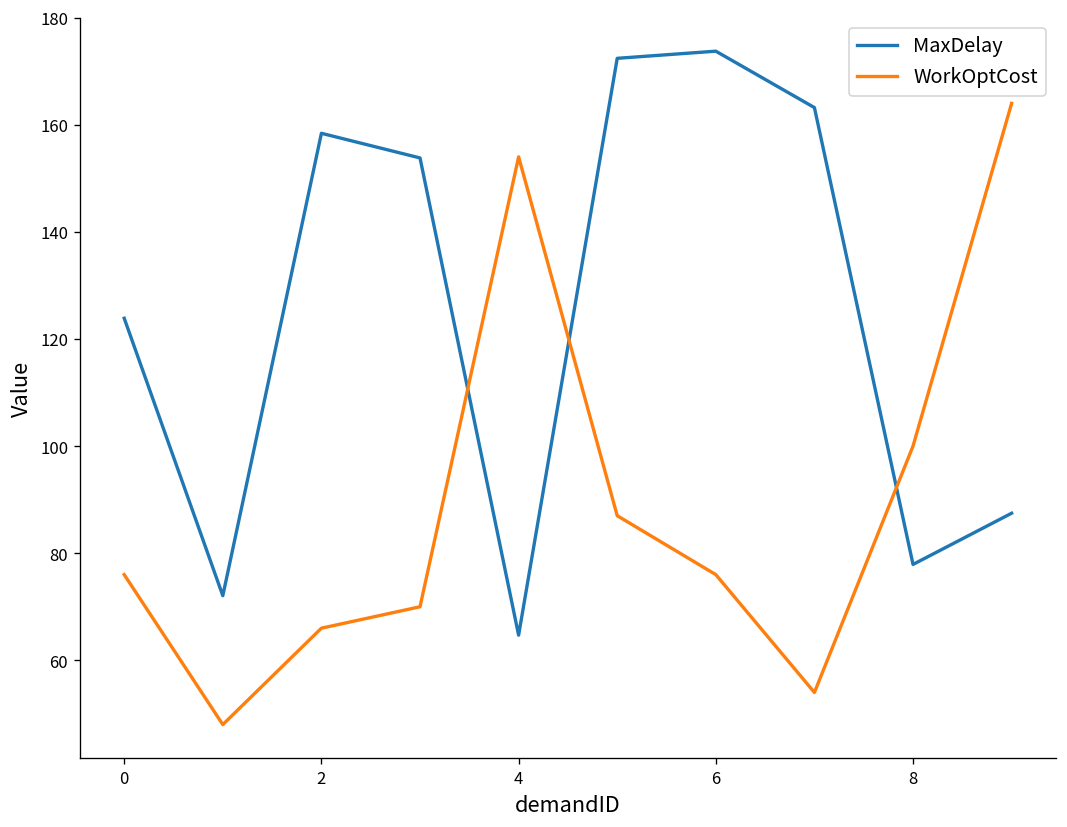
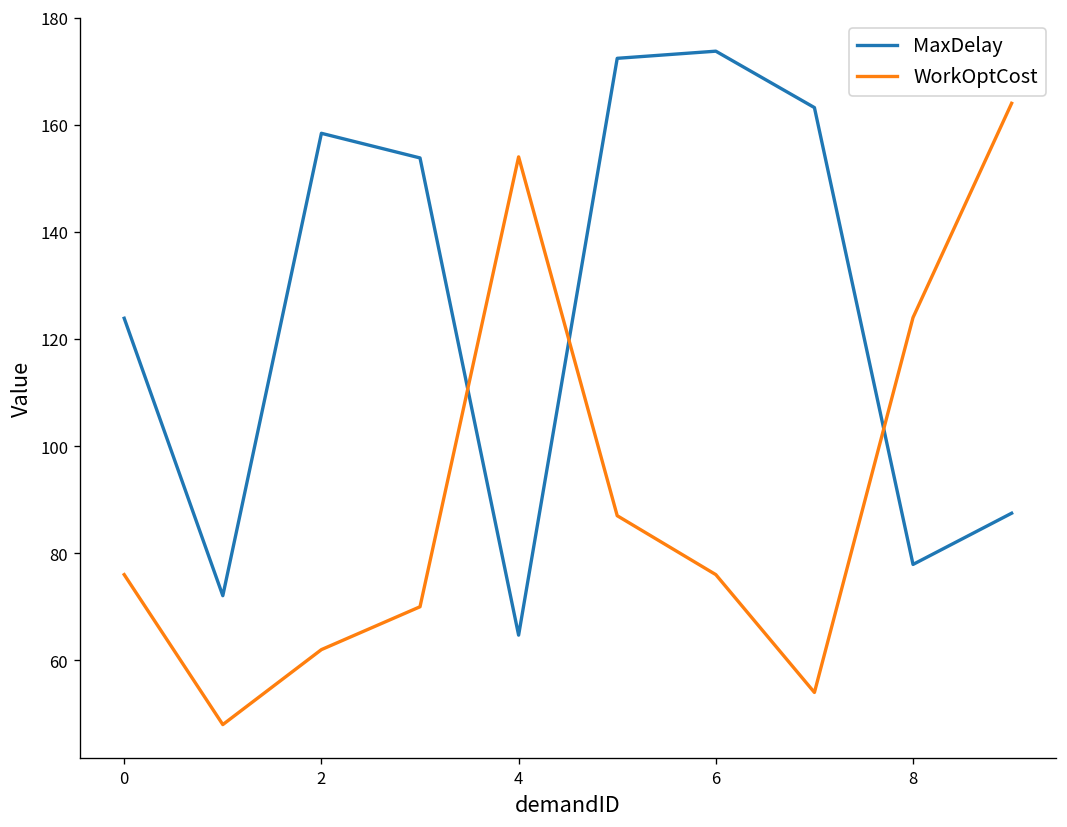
  {
    "MaxDelay": {
      "0": 124,
      "2": 158,
      "4": 65,
      "6": 174,
      "8": 78
    },
    "WorkOptCost": {
      "0": 76,
-     "2": 66,
+     "2": 62,
      "4": 154,
      "6": 76,
-     "8": 100
+     "8": 124
    }
  }
